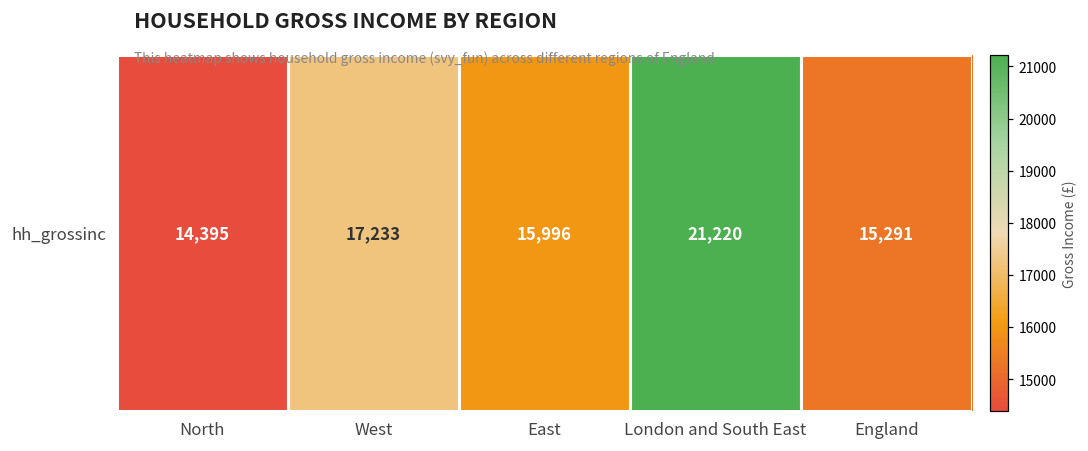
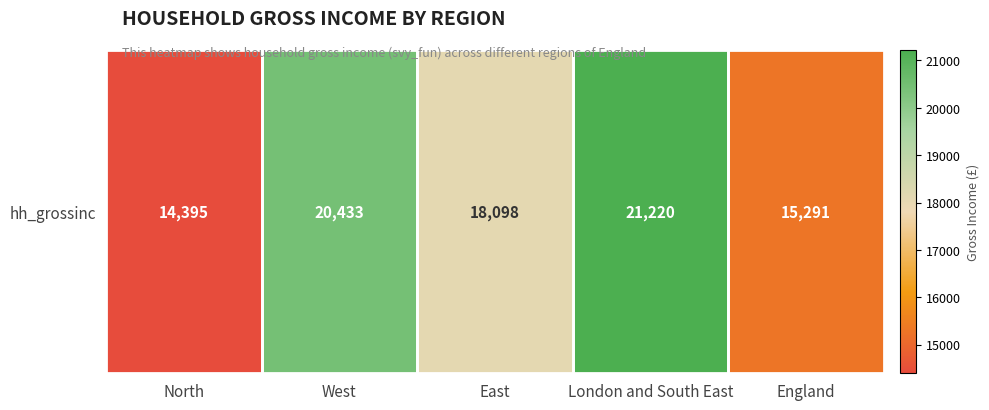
  {
    "hh_grossinc": {
      "North": "14,395",
-     "West": "17,233",
-     "East": "15,996",
+     "West": "20,433",
+     "East": "18,098",
      "London and South East": "21,220",
      "England": "15,291"
    }
  }
